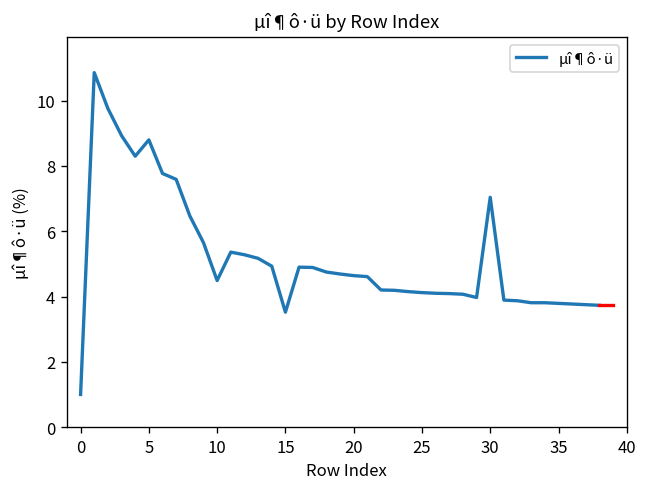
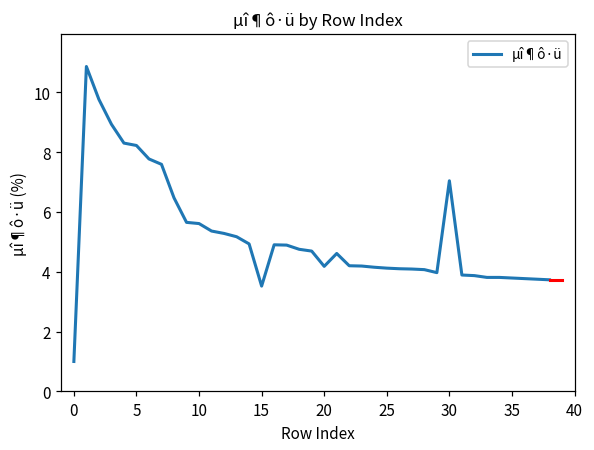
  {
    "µî¶ô·ü": {
      "0": 1.0,
-     "5": 8.8,
-     "10": 4.5,
+     "5": 8.2,
+     "10": 5.6,
      "15": 3.5,
-     "20": 4.6,
+     "20": 4.2,
      "25": 4.1,
      "30": 7.0,
      "35": 3.8
    }
  }
